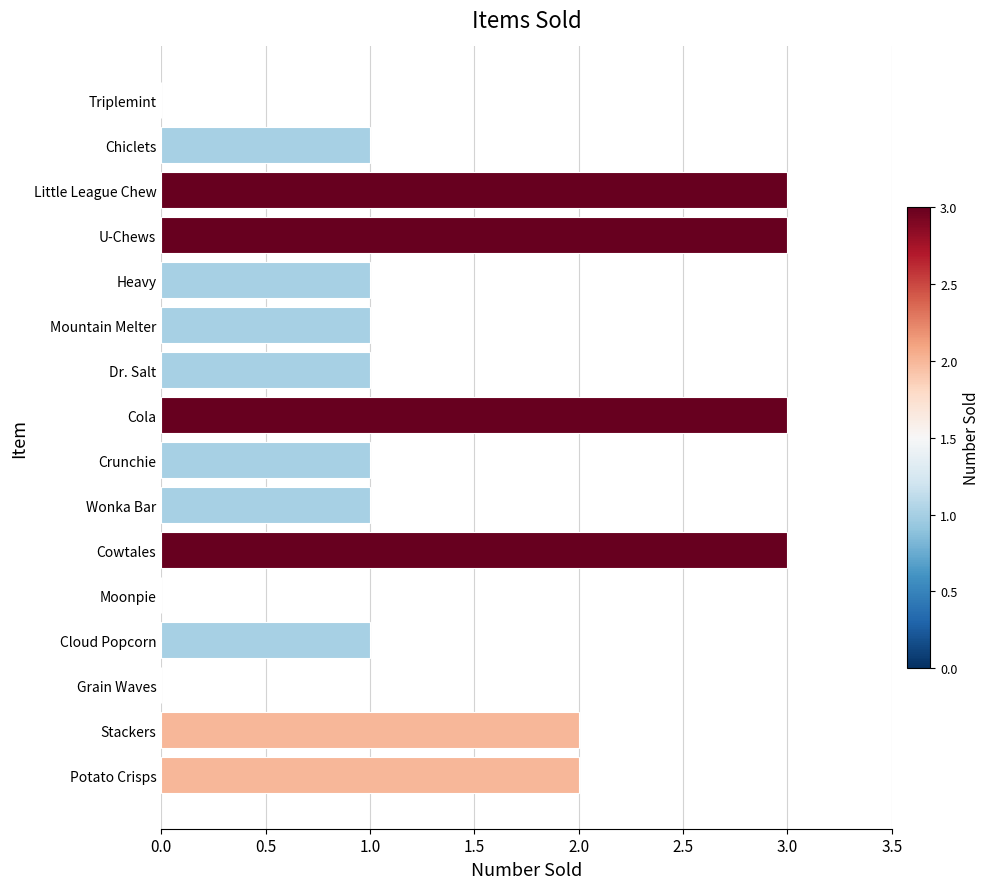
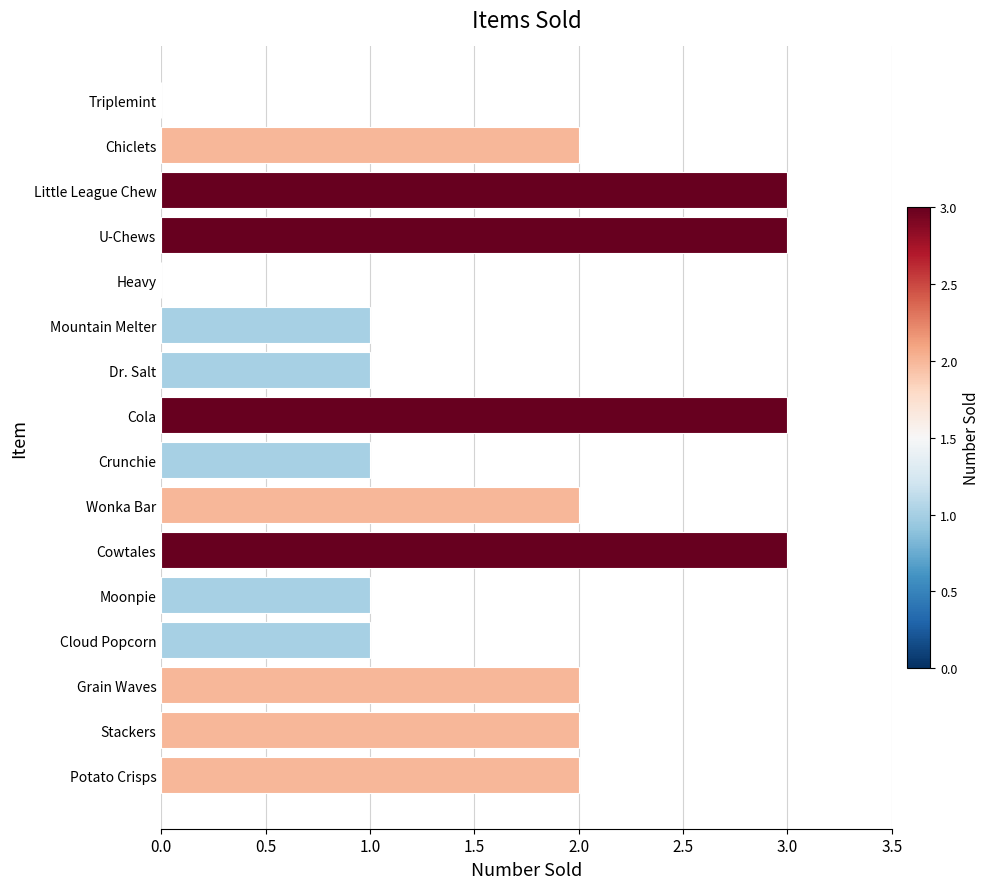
  {
    "Triplemint": 0,
-   "Chiclets": 1,
+   "Chiclets": 2,
    "Little League Chew": 3,
    "U-Chews": 3,
-   "Heavy": 1,
+   "Heavy": 0,
    "Mountain Melter": 1,
    "Dr. Salt": 1,
    "Cola": 3,
    "Crunchie": 1,
-   "Wonka Bar": 1,
+   "Wonka Bar": 2,
    "Cowtales": 3,
-   "Moonpie": 0,
+   "Moonpie": 1,
    "Cloud Popcorn": 1,
-   "Grain Waves": 0,
+   "Grain Waves": 2,
    "Stackers": 2,
    "Potato Crisps": 2
  }
